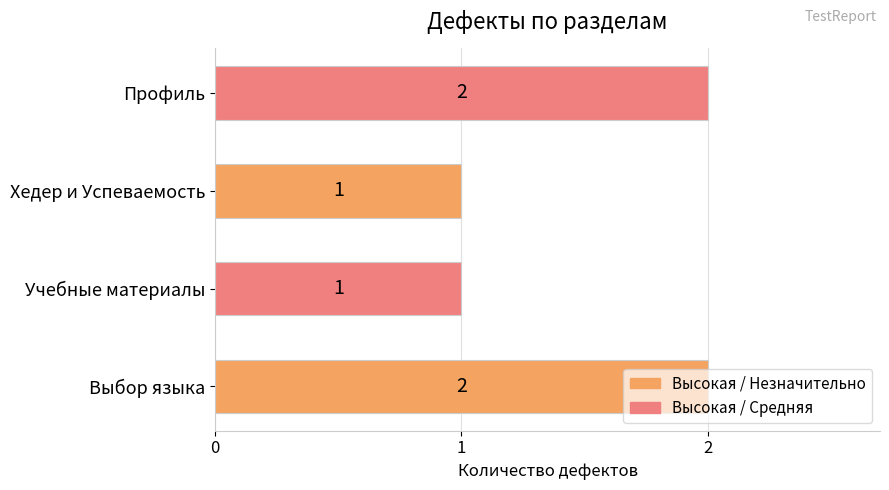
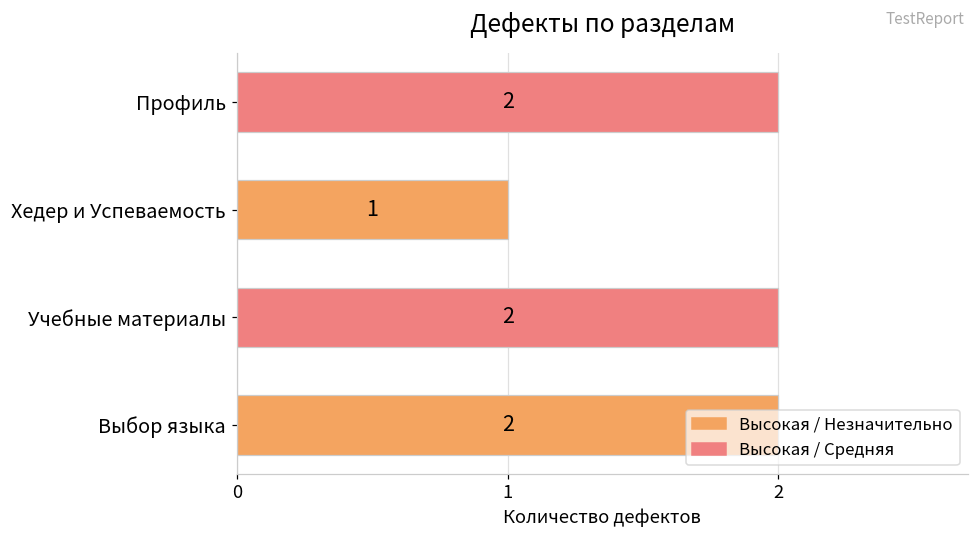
  {
    "Профиль": 2,
    "Хедер и Успеваемость": 1,
-   "Учебные материалы": 1
+   "Учебные материалы": 2
  }
